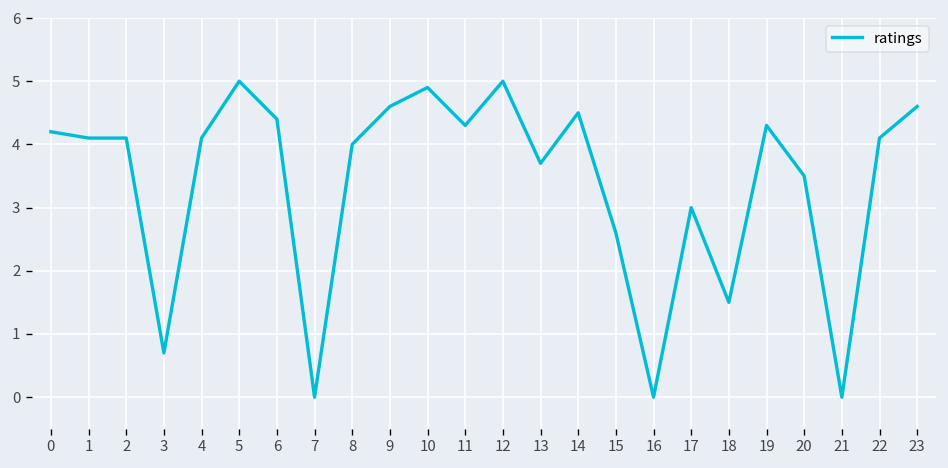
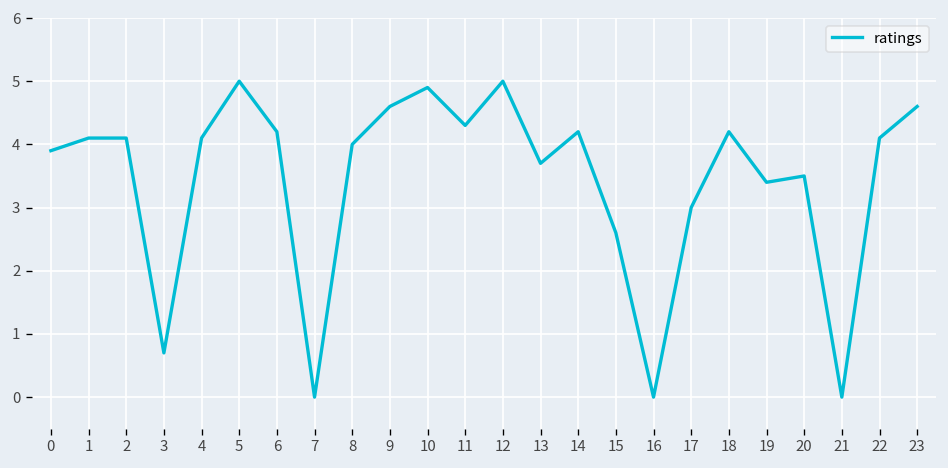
  {
-   "0": 4.2,
+   "0": 3.9,
    "1": 4.1,
    "2": 4.1,
    "3": 0.7,
    "4": 4.1,
    "5": 5.0,
-   "6": 4.4,
+   "6": 4.2,
    "7": 0.0,
    "8": 4.0,
    "9": 4.6,
    "10": 4.9,
    "11": 4.3,
    "12": 5.0,
    "13": 3.7,
-   "14": 4.5,
+   "14": 4.2,
    "15": 2.6,
    "16": 0.0,
    "17": 3.0,
-   "18": 1.5,
-   "19": 4.3,
+   "18": 4.2,
+   "19": 3.4,
    "20": 3.5,
    "21": 0.0,
    "22": 4.1,
    "23": 4.6
  }
